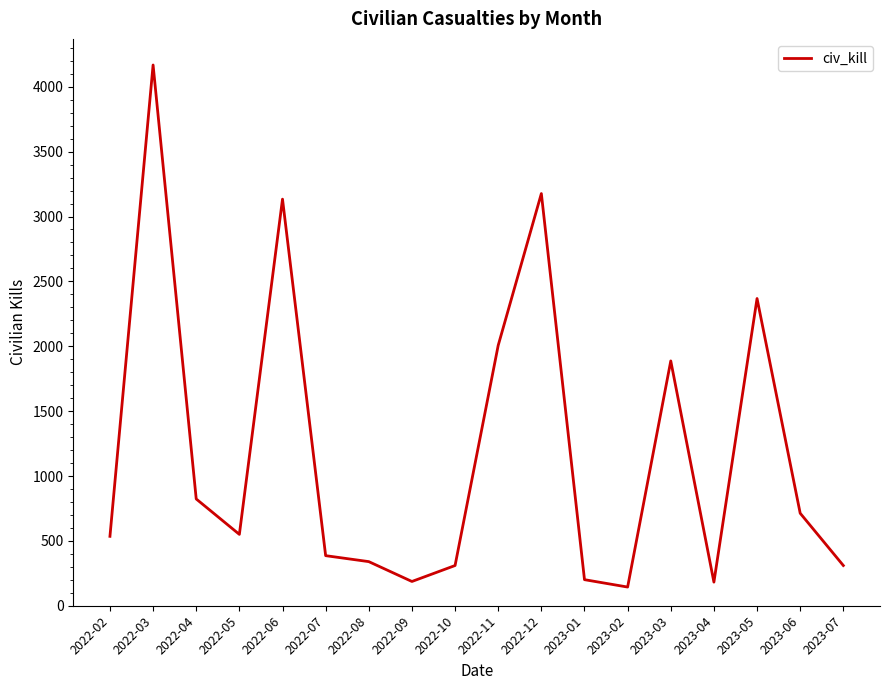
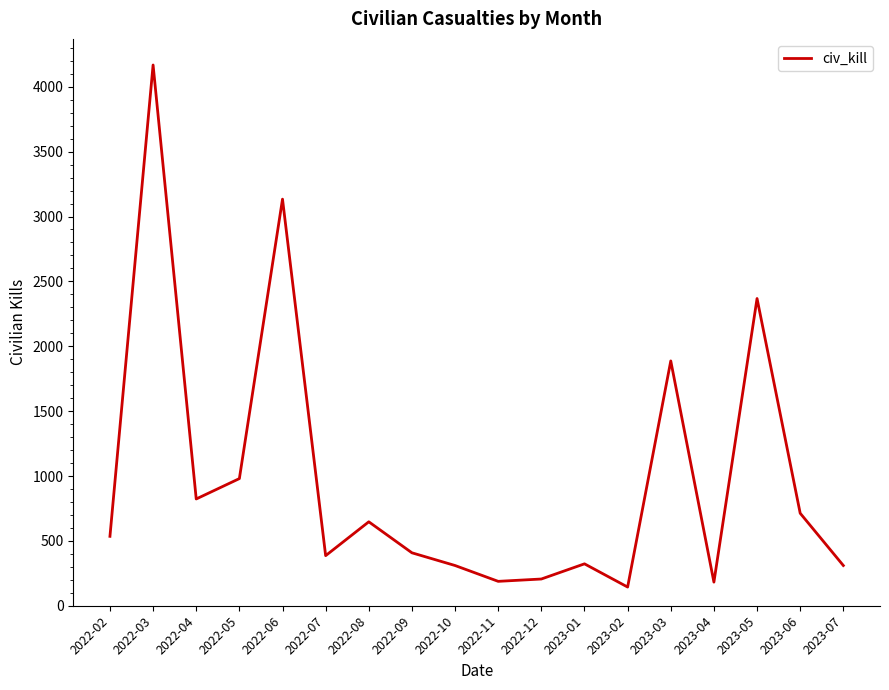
  {
    "2022-02": 540,
    "2022-03": 4170,
    "2022-04": 820,
-   "2022-05": 550,
+   "2022-05": 980,
    "2022-06": 3130,
    "2022-07": 390,
-   "2022-08": 340,
-   "2022-09": 190,
+   "2022-08": 650,
+   "2022-09": 410,
    "2022-10": 310,
-   "2022-11": 2010,
-   "2022-12": 3180,
-   "2023-01": 200,
+   "2022-11": 190,
+   "2022-12": 210,
+   "2023-01": 320,
    "2023-02": 140,
    "2023-03": 1890,
    "2023-04": 180,
    "2023-05": 2370,
    "2023-06": 710,
    "2023-07": 310
  }
